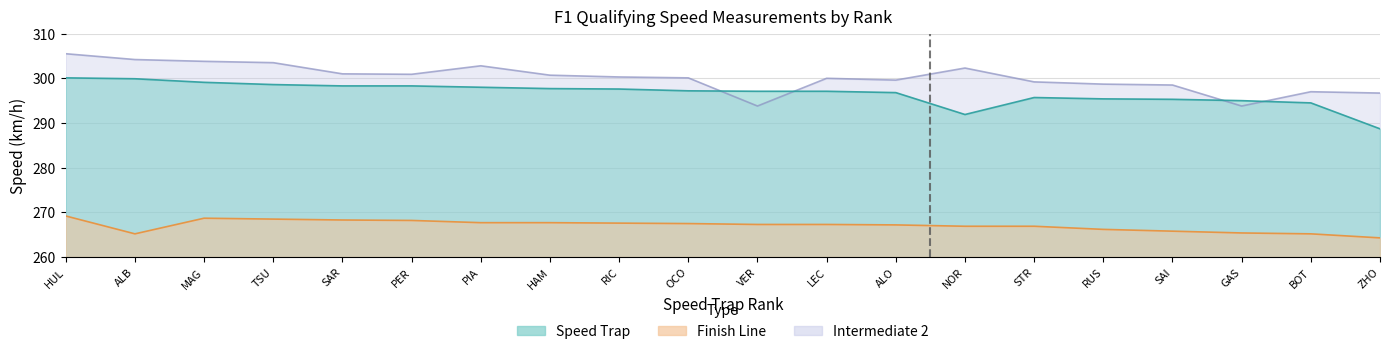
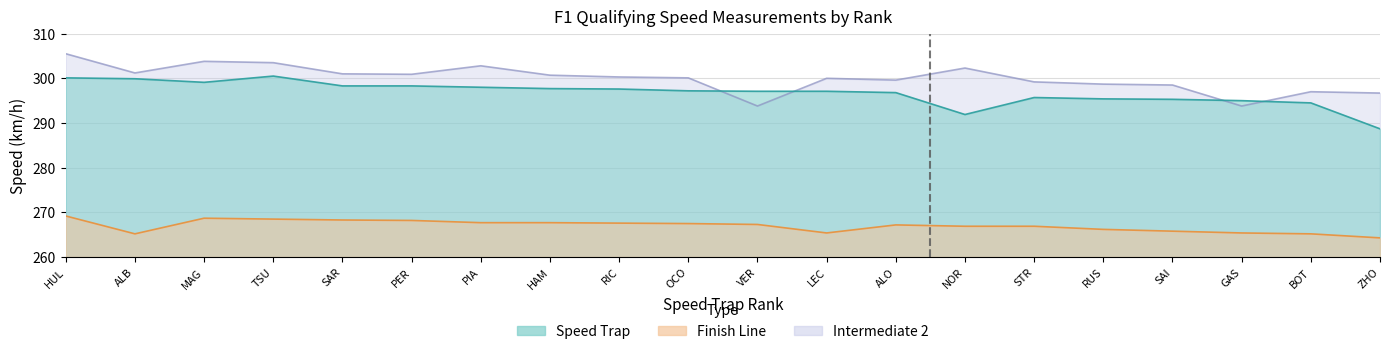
  {
    "Intermediate 2": {
      "HUL": 306,
-     "ALB": 304,
+     "ALB": 301,
      "MAG": 304,
      "TSU": 304,
      "SAR": 301,
      "PER": 301,
      "PIA": 303,
      "HAM": 301,
      "RIC": 300,
      "OCO": 300,
      "VER": 294,
      "LEC": 300,
      "ALO": 300,
      "NOR": 302,
      "STR": 299,
      "RUS": 299,
      "SAI": 299,
      "GAS": 294,
      "BOT": 297,
      "ZHO": 297
    },
    "Speed Trap": {
      "HUL": 300,
      "ALB": 300,
      "MAG": 299,
-     "TSU": 299,
+     "TSU": 301,
      "SAR": 298,
      "PER": 298,
      "PIA": 298,
      "HAM": 298,
      "RIC": 298,
      "OCO": 297,
      "VER": 297,
      "LEC": 297,
      "ALO": 297,
      "NOR": 292,
      "STR": 296,
      "RUS": 295,
      "SAI": 295,
      "GAS": 295,
      "BOT": 295,
      "ZHO": 289
    },
    "Finish Line": {
      "HUL": 269,
      "ALB": 265,
      "MAG": 269,
      "TSU": 269,
      "SAR": 268,
      "PER": 268,
      "PIA": 268,
      "HAM": 268,
      "RIC": 268,
      "OCO": 268,
      "VER": 267,
-     "LEC": 267,
+     "LEC": 265,
      "ALO": 267,
      "NOR": 267,
      "STR": 267,
      "RUS": 266,
      "SAI": 266,
      "GAS": 265,
      "BOT": 265,
      "ZHO": 264
    }
  }
